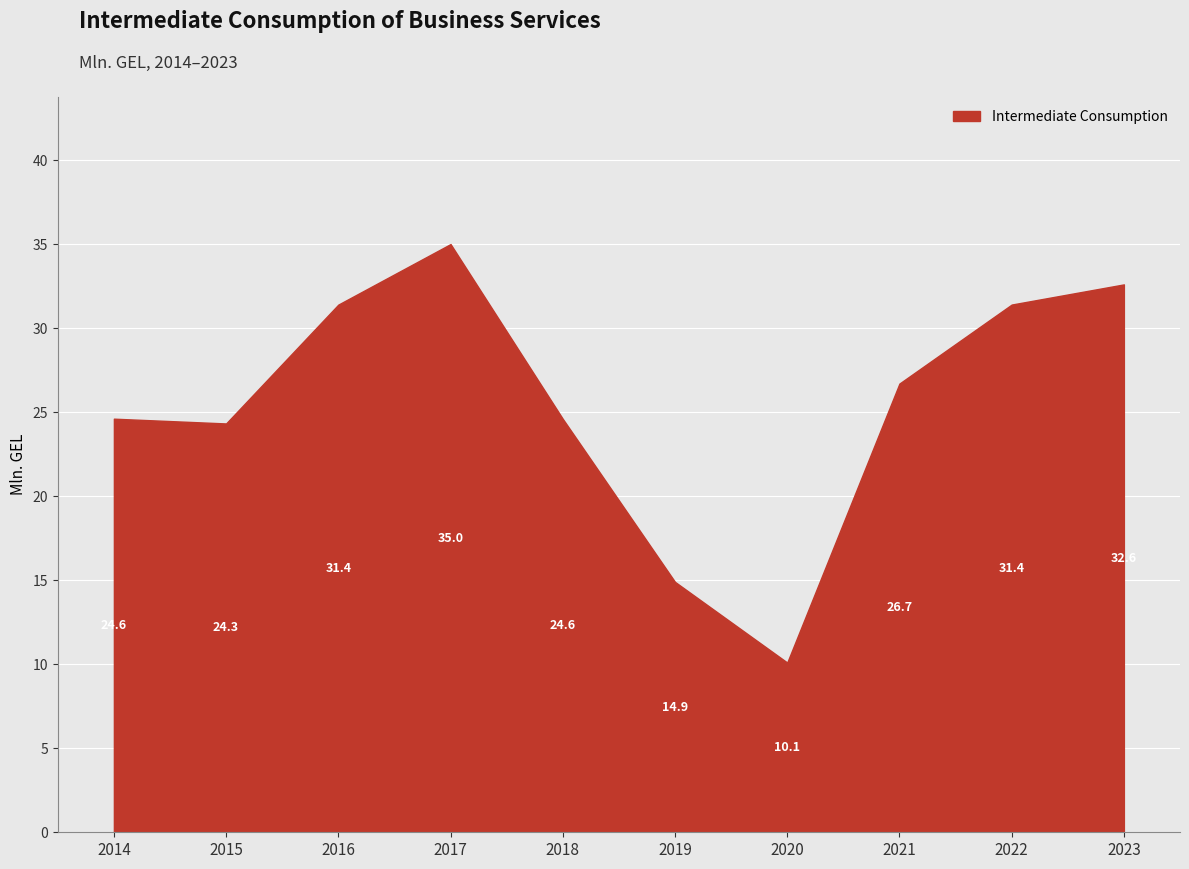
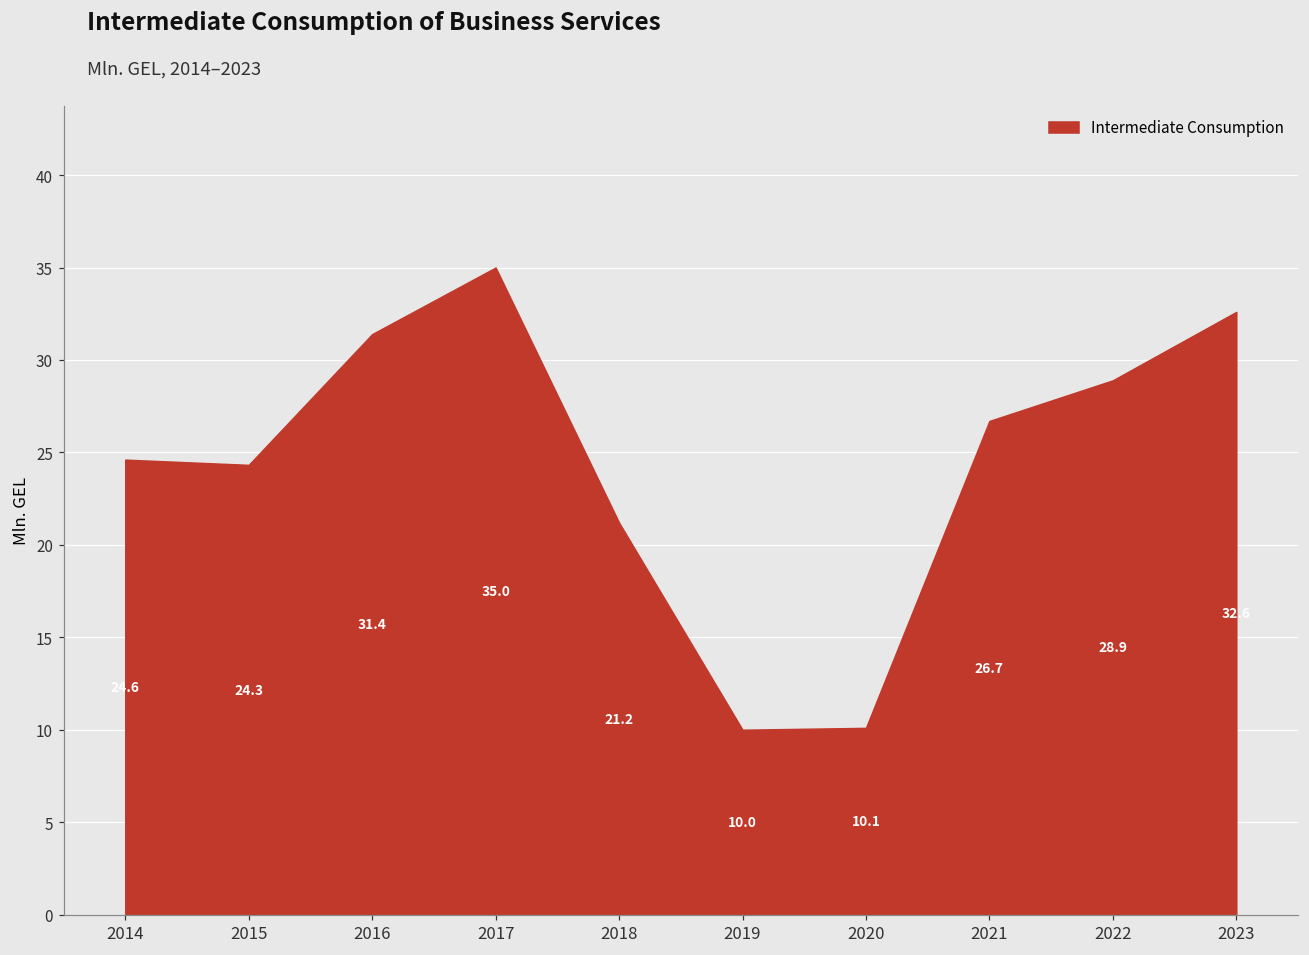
  {
-   "2018": 24.6,
-   "2019": 14.9,
-   "2022": 31.4
+   "2018": 21.2,
+   "2019": 10.0,
+   "2022": 28.9
  }
